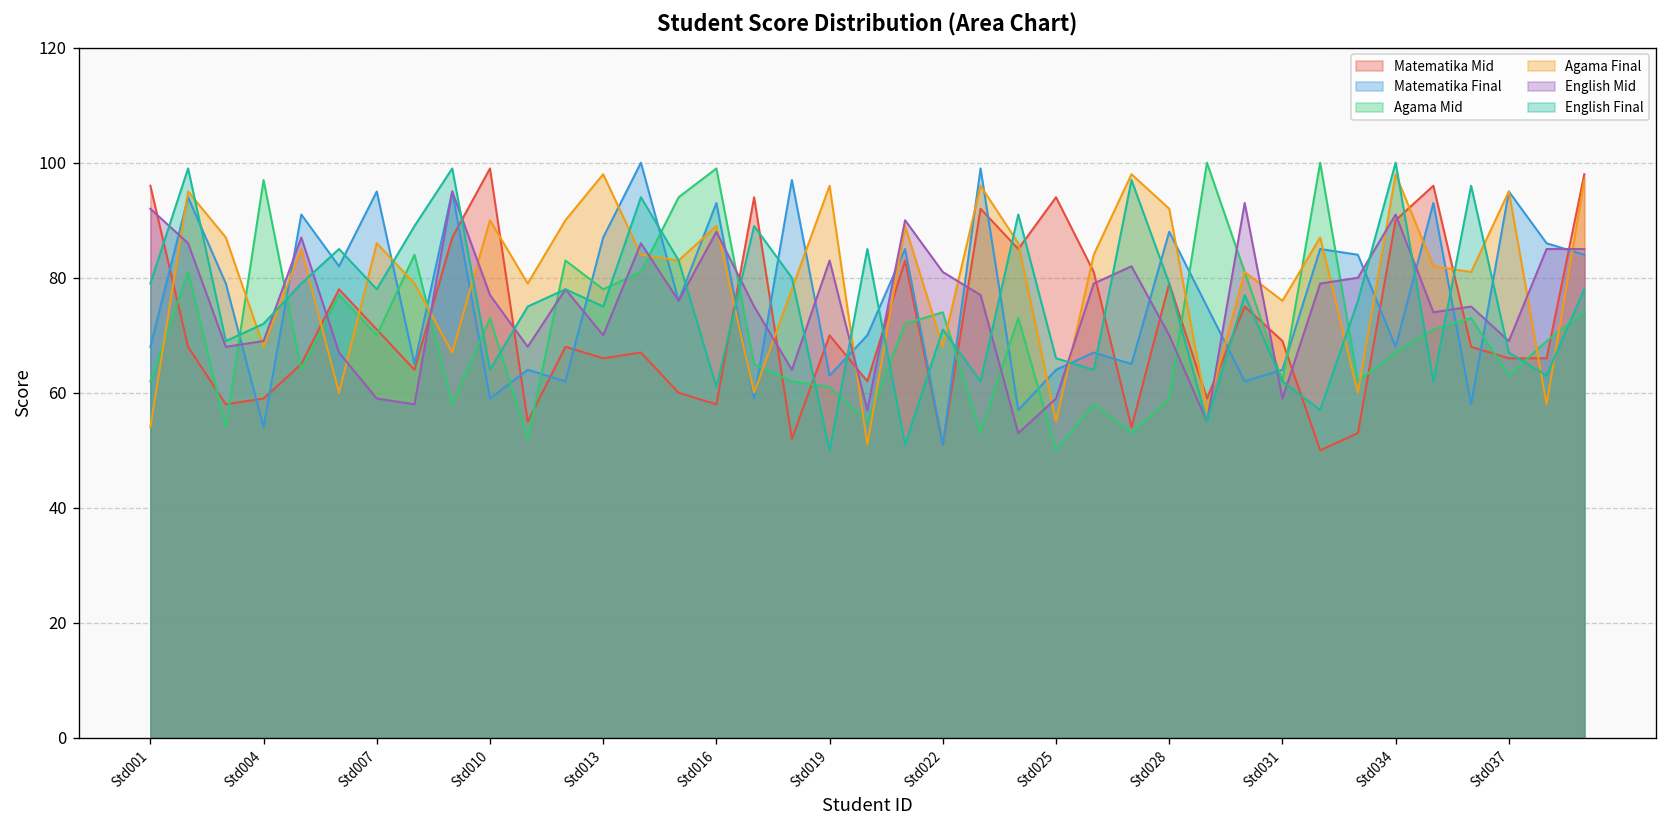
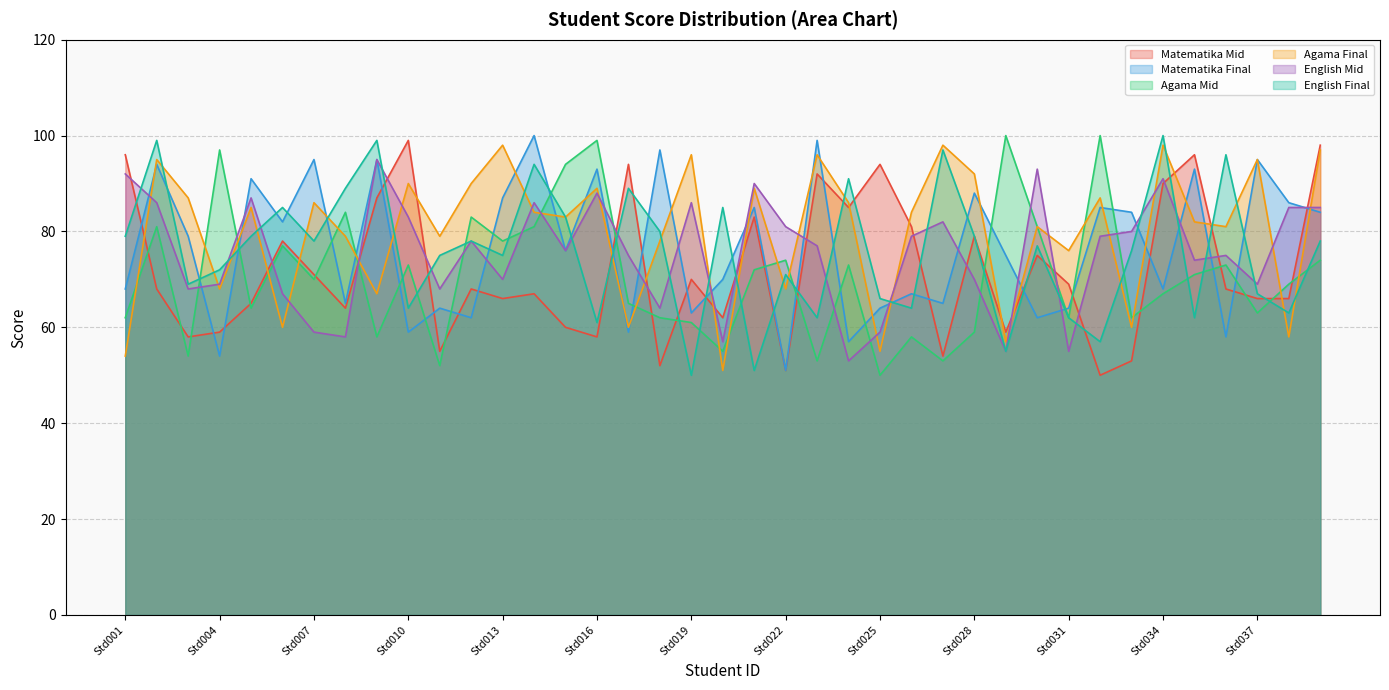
  {
    "English Mid": {
      "Std001": 92,
      "Std004": 69,
      "Std007": 59,
-     "Std010": 77,
+     "Std010": 83,
      "Std013": 70,
      "Std016": 88,
-     "Std019": 83,
+     "Std019": 86,
      "Std022": 81,
      "Std025": 59,
      "Std028": 70,
-     "Std031": 59,
+     "Std031": 55,
      "Std034": 91,
      "Std037": 69
    }
  }
